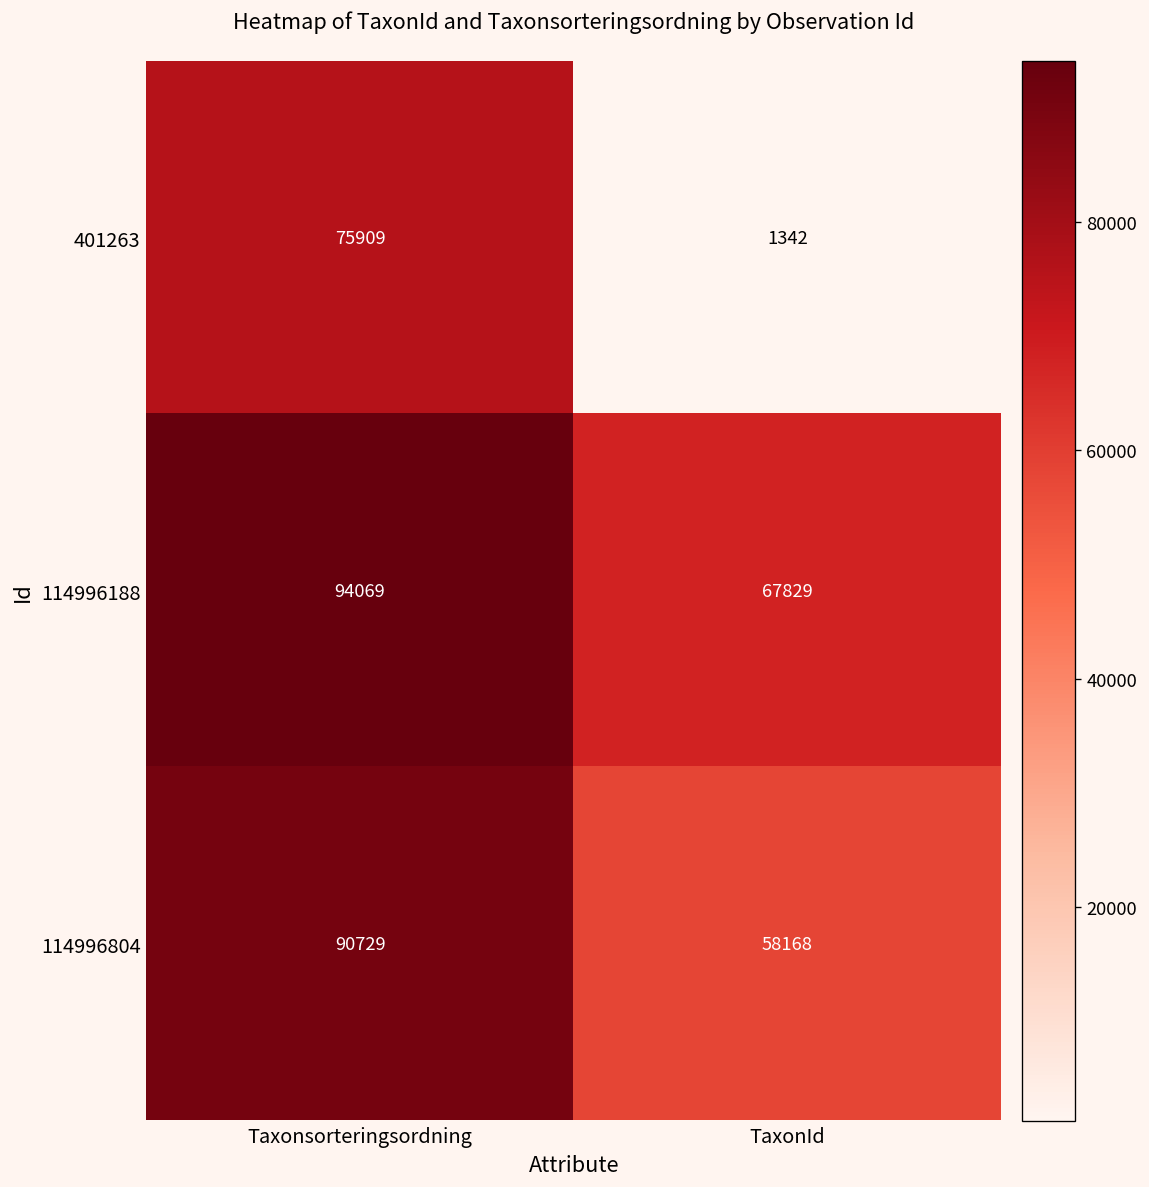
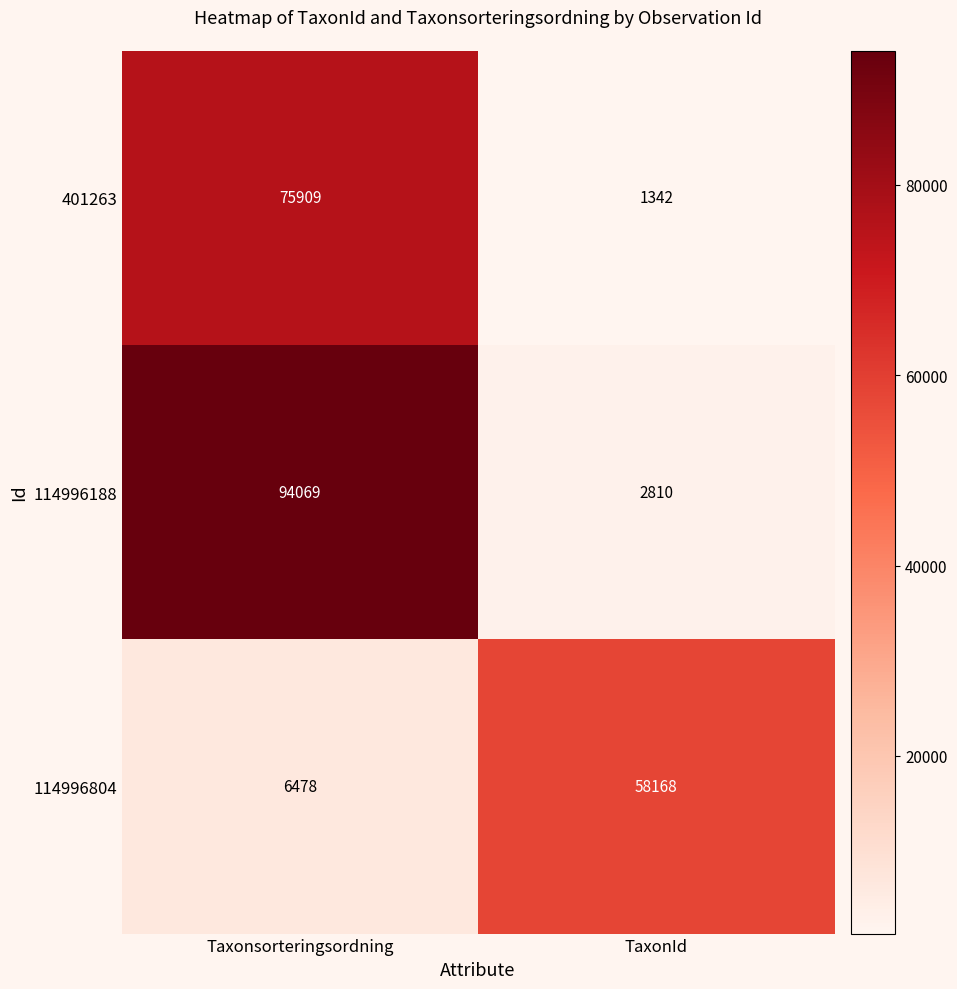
  {
    "401263": {
      "Taxonsorteringsordning": 75909,
      "TaxonId": 1342
    },
    "114996188": {
      "Taxonsorteringsordning": 94069,
-     "TaxonId": 67829
+     "TaxonId": 2810
    },
    "114996804": {
-     "Taxonsorteringsordning": 90729,
+     "Taxonsorteringsordning": 6478,
      "TaxonId": 58168
    }
  }
